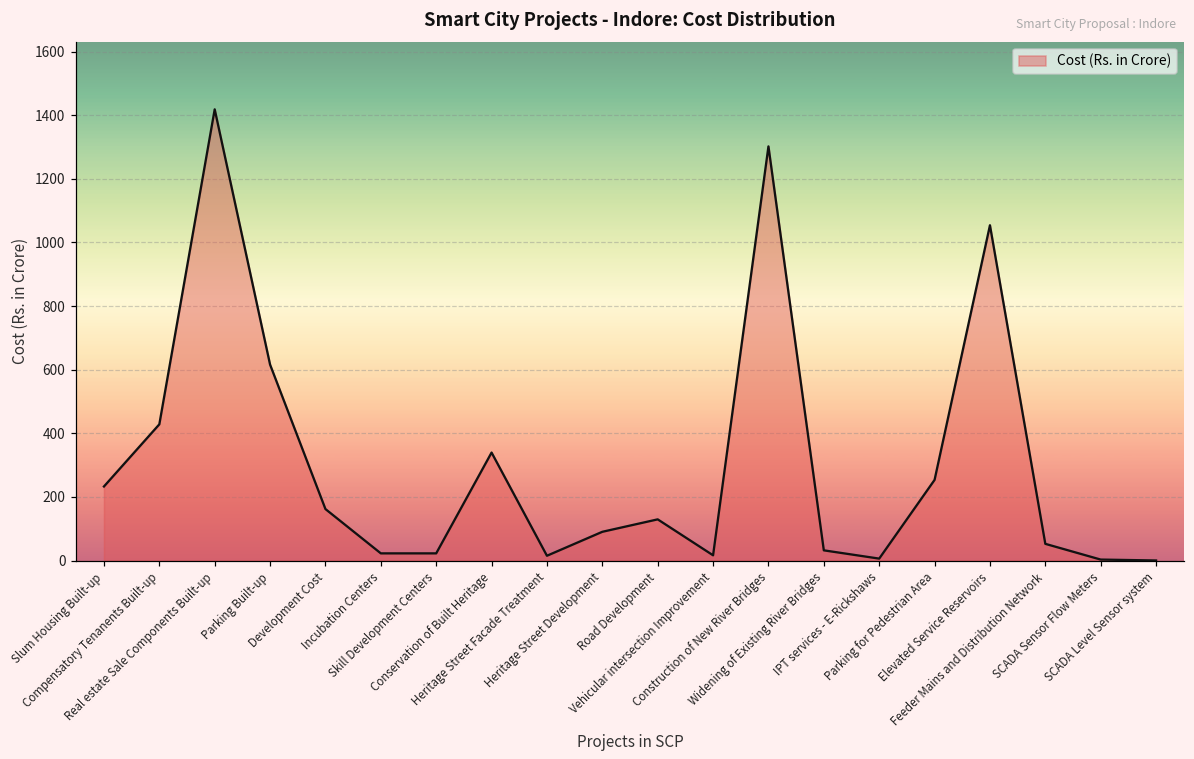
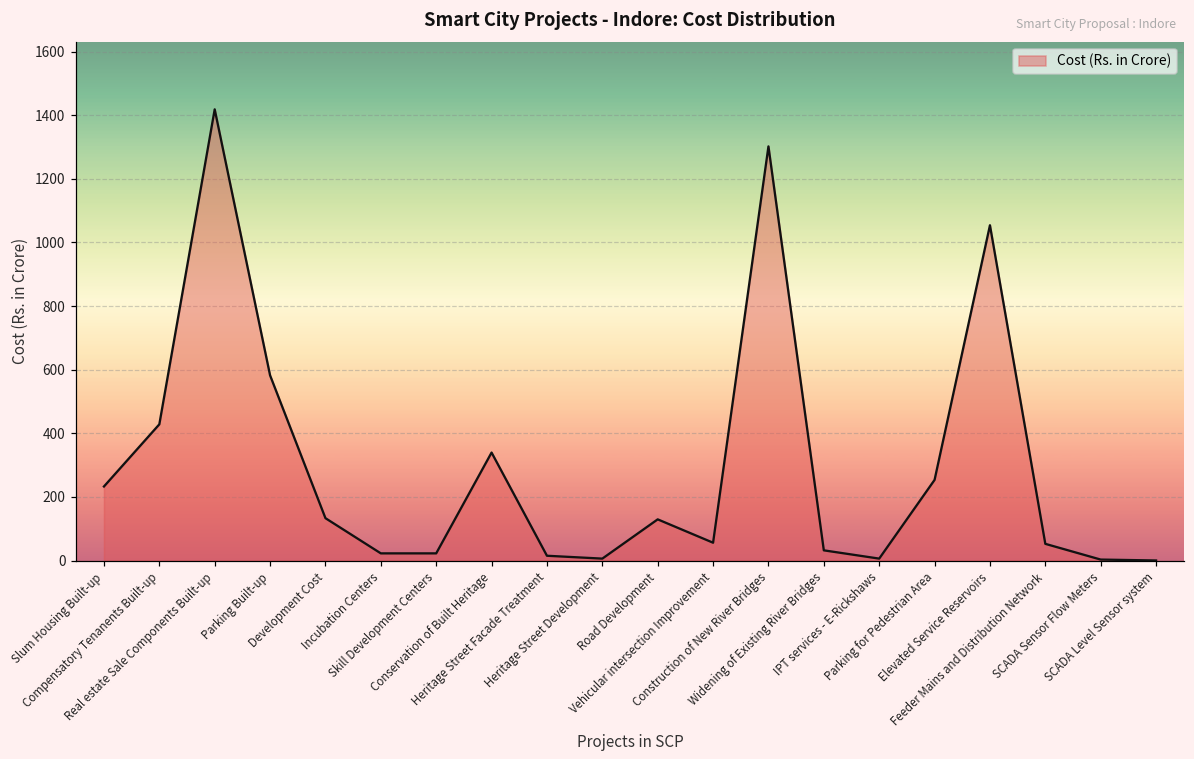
  {
    "Slum Housing Built-up": 230,
    "Compensatory Tenanents Built-up": 430,
    "Real estate Sale Components Built-up": 1420,
-   "Parking Built-up": 620,
-   "Development Cost": 160,
+   "Parking Built-up": 580,
+   "Development Cost": 130,
    "Incubation Centers": 20,
    "Skill Development Centers": 20,
    "Conservation of Built Heritage": 340,
    "Heritage Street Facade Treatment": 20,
-   "Heritage Street Development": 90,
+   "Heritage Street Development": 10,
    "Road Development": 130,
-   "Vehicular intersection Improvement": 20,
+   "Vehicular intersection Improvement": 60,
    "Construction of New River Bridges": 1300,
    "Widening of Existing River Bridges": 30,
    "IPT services - E-Rickshaws": 10,
    "Parking for Pedestrian Area": 250,
    "Elevated Service Reservoirs": 1050,
    "Feeder Mains and Distribution Network": 50,
    "SCADA Sensor Flow Meters": 0,
    "SCADA Level Sensor system": 0
  }
